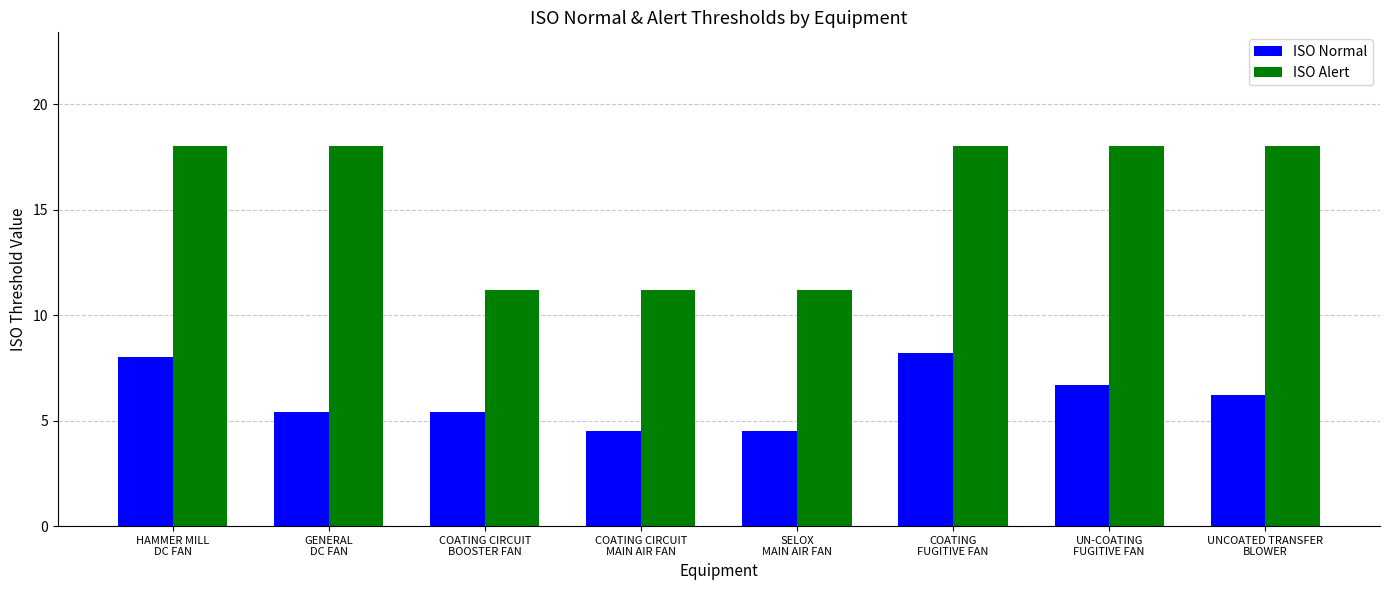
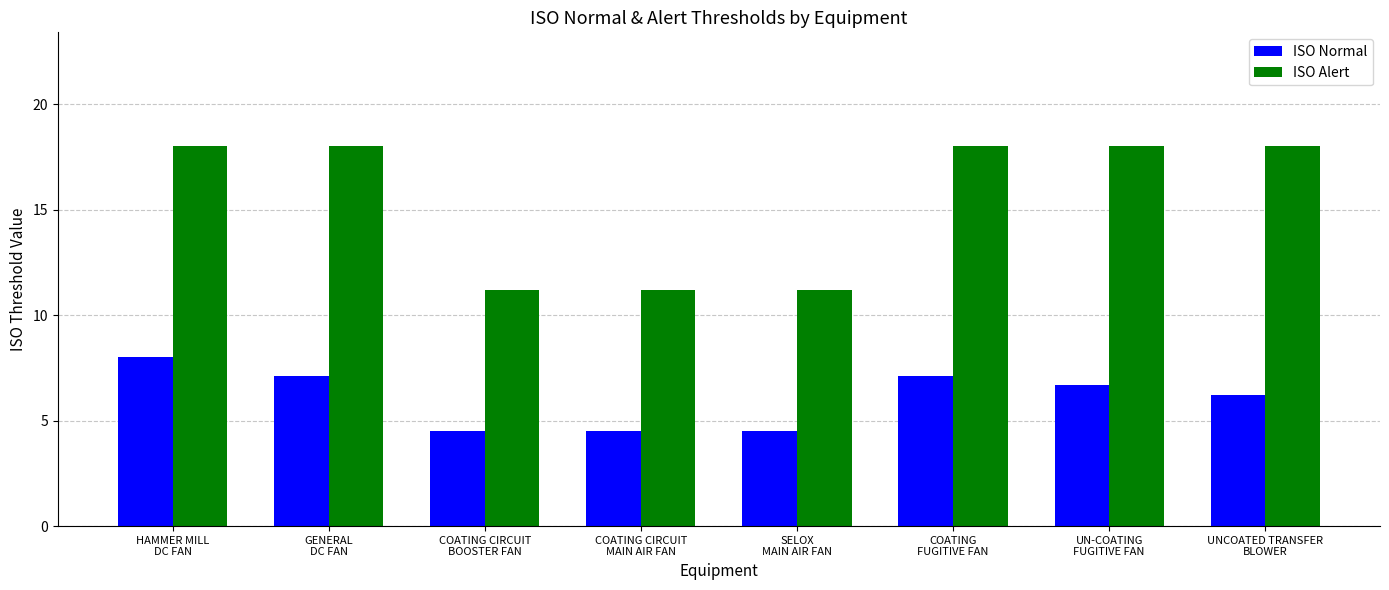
  {
    "ISO Normal": {
      "HAMMER MILL DC FAN": 8.0,
-     "GENERAL DC FAN": 5.4,
-     "COATING CIRCUIT BOOSTER FAN": 5.4,
+     "GENERAL DC FAN": 7.1,
+     "COATING CIRCUIT BOOSTER FAN": 4.5,
      "COATING CIRCUIT MAIN AIR FAN": 4.5,
      "SELOX MAIN AIR FAN": 4.5,
-     "COATING FUGITIVE FAN": 8.2,
+     "COATING FUGITIVE FAN": 7.1,
      "UN-COATING FUGITIVE FAN": 6.7,
      "UNCOATED TRANSFER BLOWER": 6.2
    },
    "ISO Alert": {
      "HAMMER MILL DC FAN": 18.0,
      "GENERAL DC FAN": 18.0,
      "COATING CIRCUIT BOOSTER FAN": 11.2,
      "COATING CIRCUIT MAIN AIR FAN": 11.2,
      "SELOX MAIN AIR FAN": 11.2,
      "COATING FUGITIVE FAN": 18.0,
      "UN-COATING FUGITIVE FAN": 18.0,
      "UNCOATED TRANSFER BLOWER": 18.0
    }
  }
